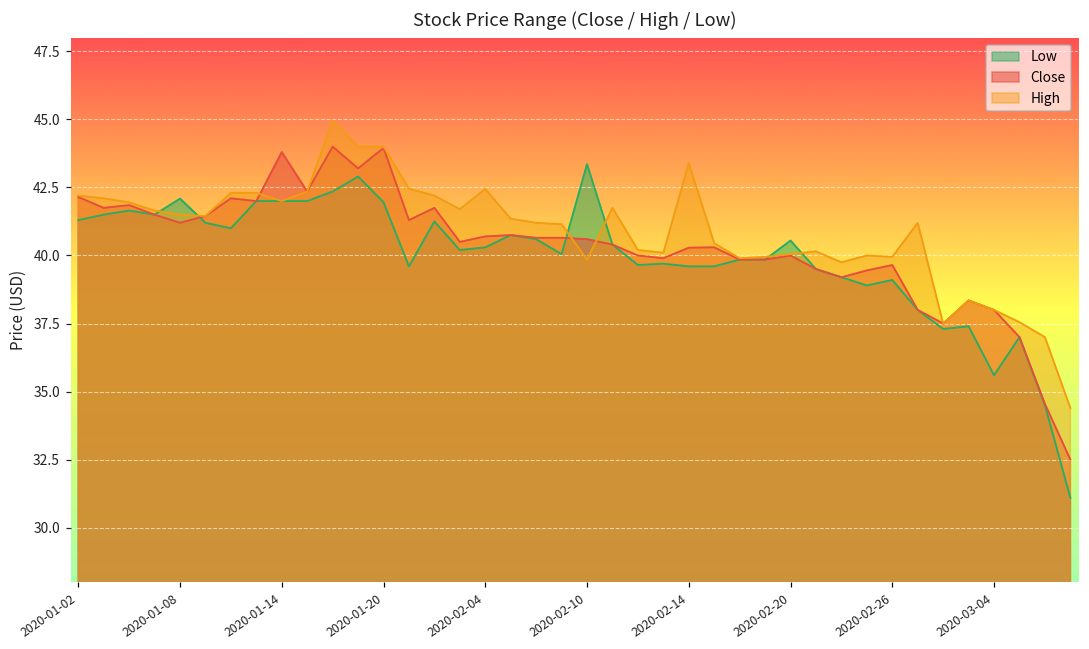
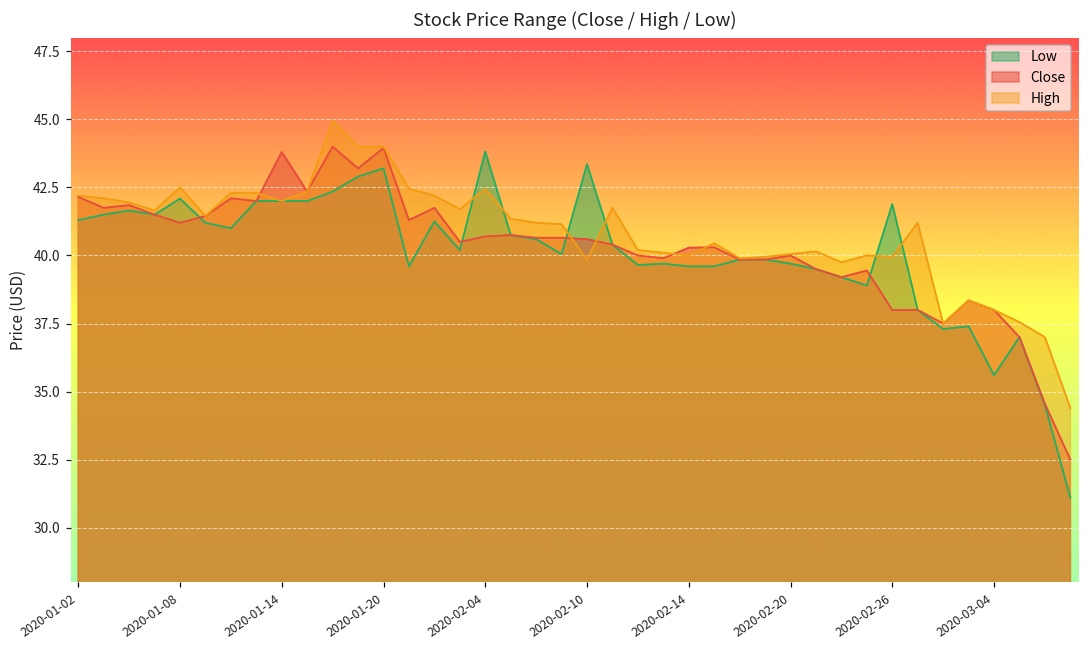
  {
    "Low": {
      "2020-01-02": 41.3,
      "2020-01-08": 42.1,
-     "2020-01-20": 42.0,
-     "2020-02-04": 40.3,
+     "2020-01-20": 43.2,
+     "2020-02-04": 43.8,
      "2020-02-10": 43.4,
      "2020-02-14": 39.6,
-     "2020-02-20": 40.5,
-     "2020-02-26": 39.1,
+     "2020-02-20": 39.7,
+     "2020-02-26": 41.9,
      "2020-03-04": 35.6
    },
    "Close": {
      "2020-01-08": 41.2,
      "2020-01-14": 43.8,
      "2020-02-04": 40.7,
      "2020-02-10": 40.6,
      "2020-02-14": 40.3,
-     "2020-02-26": 39.7
+     "2020-02-26": 38.0
    },
    "High": {
-     "2020-01-08": 41.5,
+     "2020-01-08": 42.5,
      "2020-02-04": 42.4,
      "2020-02-10": 39.8,
-     "2020-02-14": 43.4,
+     "2020-02-14": 40.0,
      "2020-02-26": 40.0
    }
  }
